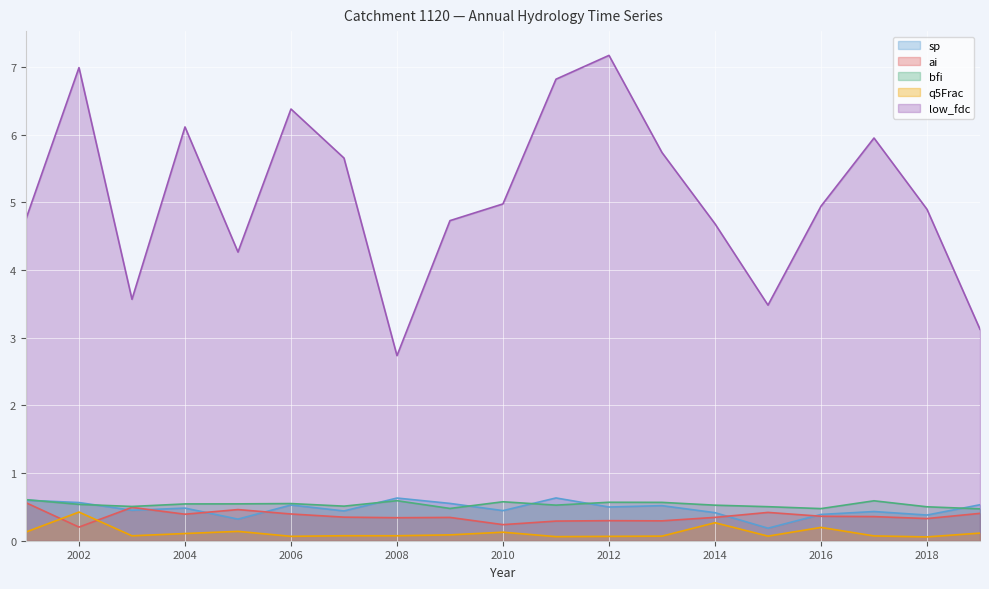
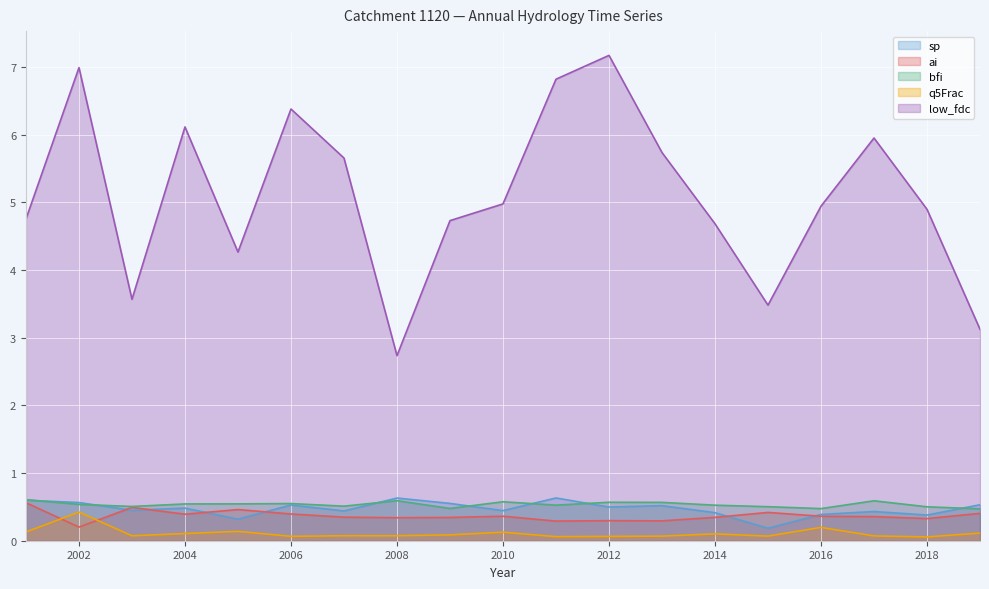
  {
    "ai": {
      "2002": 0.2,
      "2004": 0.4,
      "2006": 0.4,
      "2008": 0.3,
-     "2010": 0.2,
+     "2010": 0.4,
      "2012": 0.3,
      "2014": 0.3,
      "2018": 0.3
    },
    "q5Frac": {
      "2002": 0.4,
      "2004": 0.1,
      "2006": 0.1,
      "2008": 0.1,
      "2010": 0.1,
      "2012": 0.1,
-     "2014": 0.3,
+     "2014": 0.1,
      "2016": 0.2,
      "2018": 0.1
    }
  }
